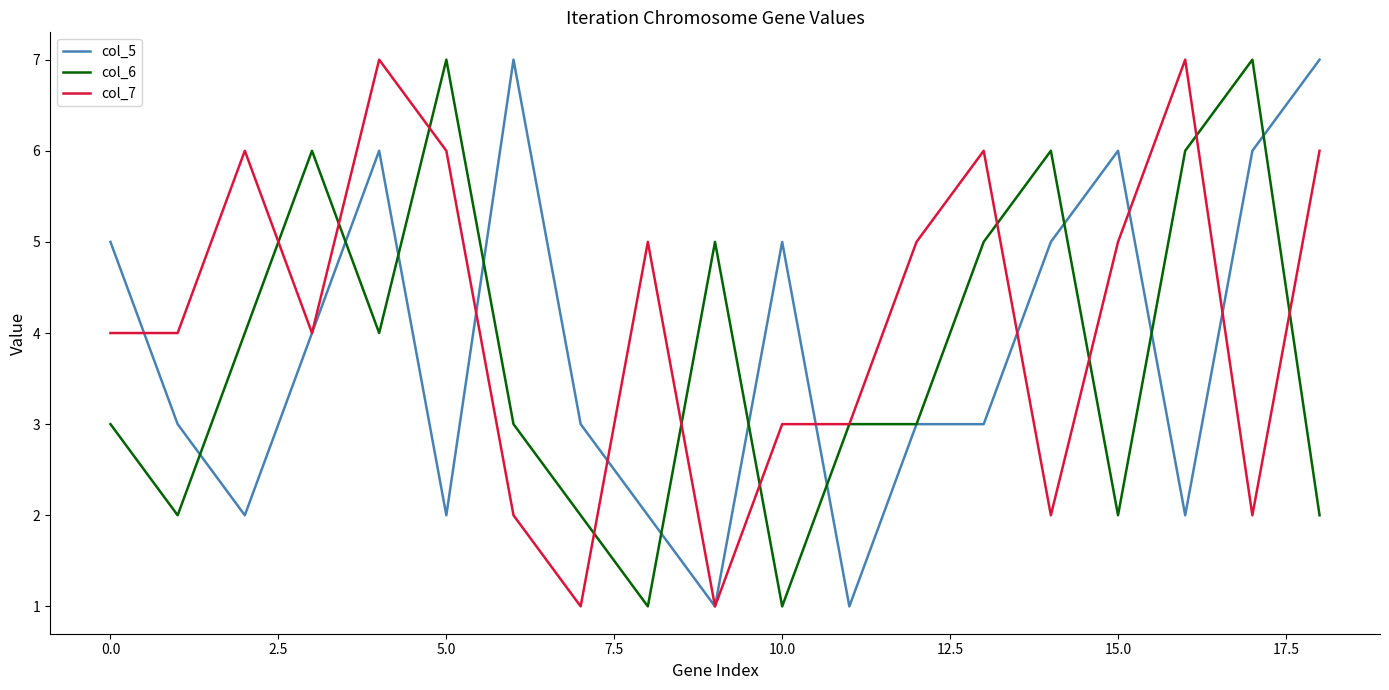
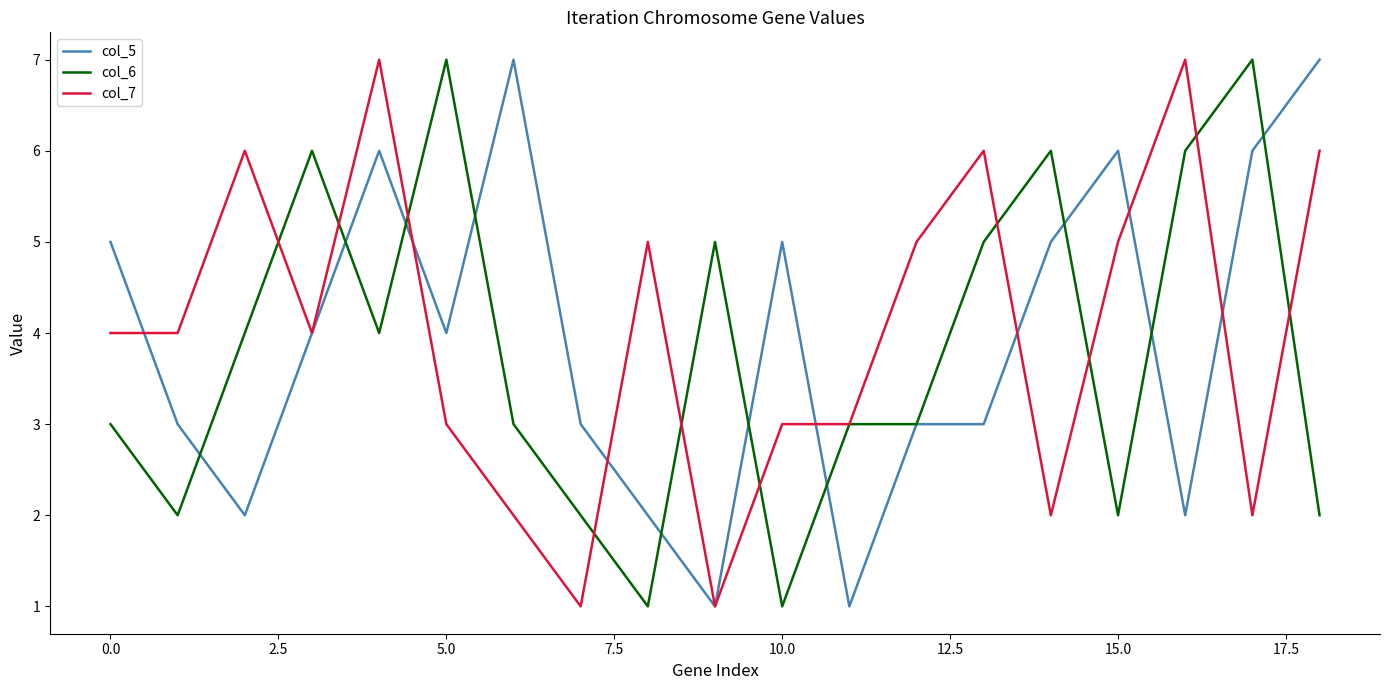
  {
    "col_5": {
      "0.0": 5,
-     "5.0": 2,
+     "5.0": 4,
      "10.0": 5,
      "15.0": 6
    },
    "col_6": {
      "0.0": 3,
      "5.0": 7,
      "10.0": 1,
      "15.0": 2
    },
    "col_7": {
      "0.0": 4,
-     "5.0": 6,
+     "5.0": 3,
      "10.0": 3,
      "15.0": 5
    }
  }
